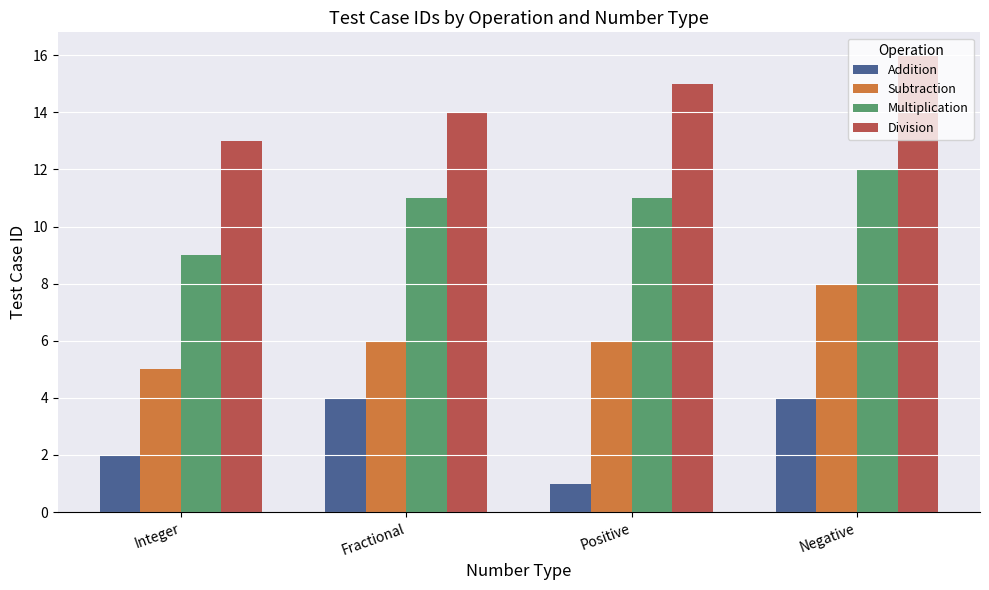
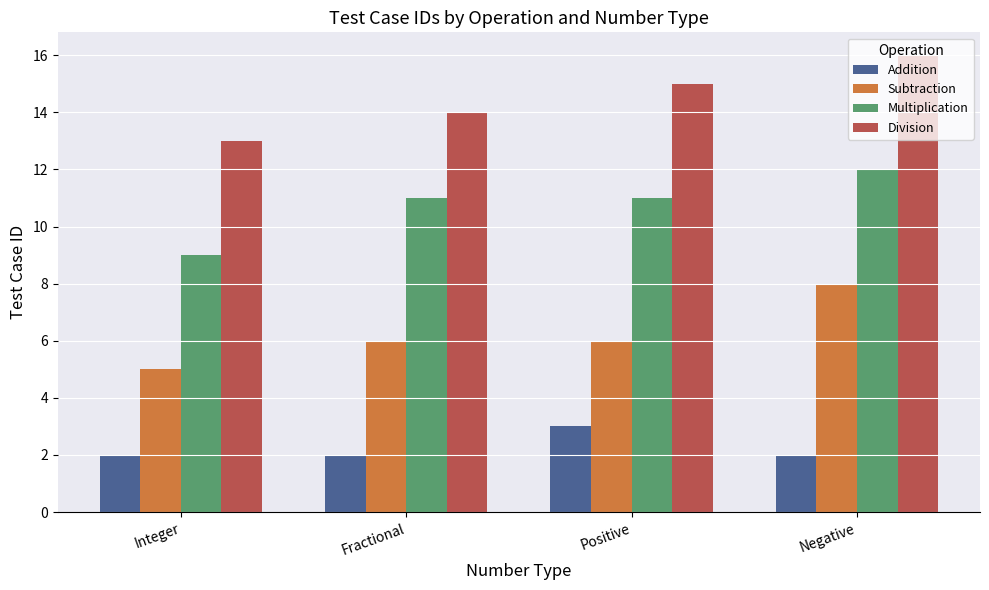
  {
    "Addition": {
      "Integer": 2,
-     "Fractional": 4,
-     "Positive": 1,
-     "Negative": 4
+     "Fractional": 2,
+     "Positive": 3,
+     "Negative": 2
    },
    "Multiplication": {
      "Integer": 9,
      "Fractional": 11,
      "Positive": 11,
      "Negative": 12
    }
  }
